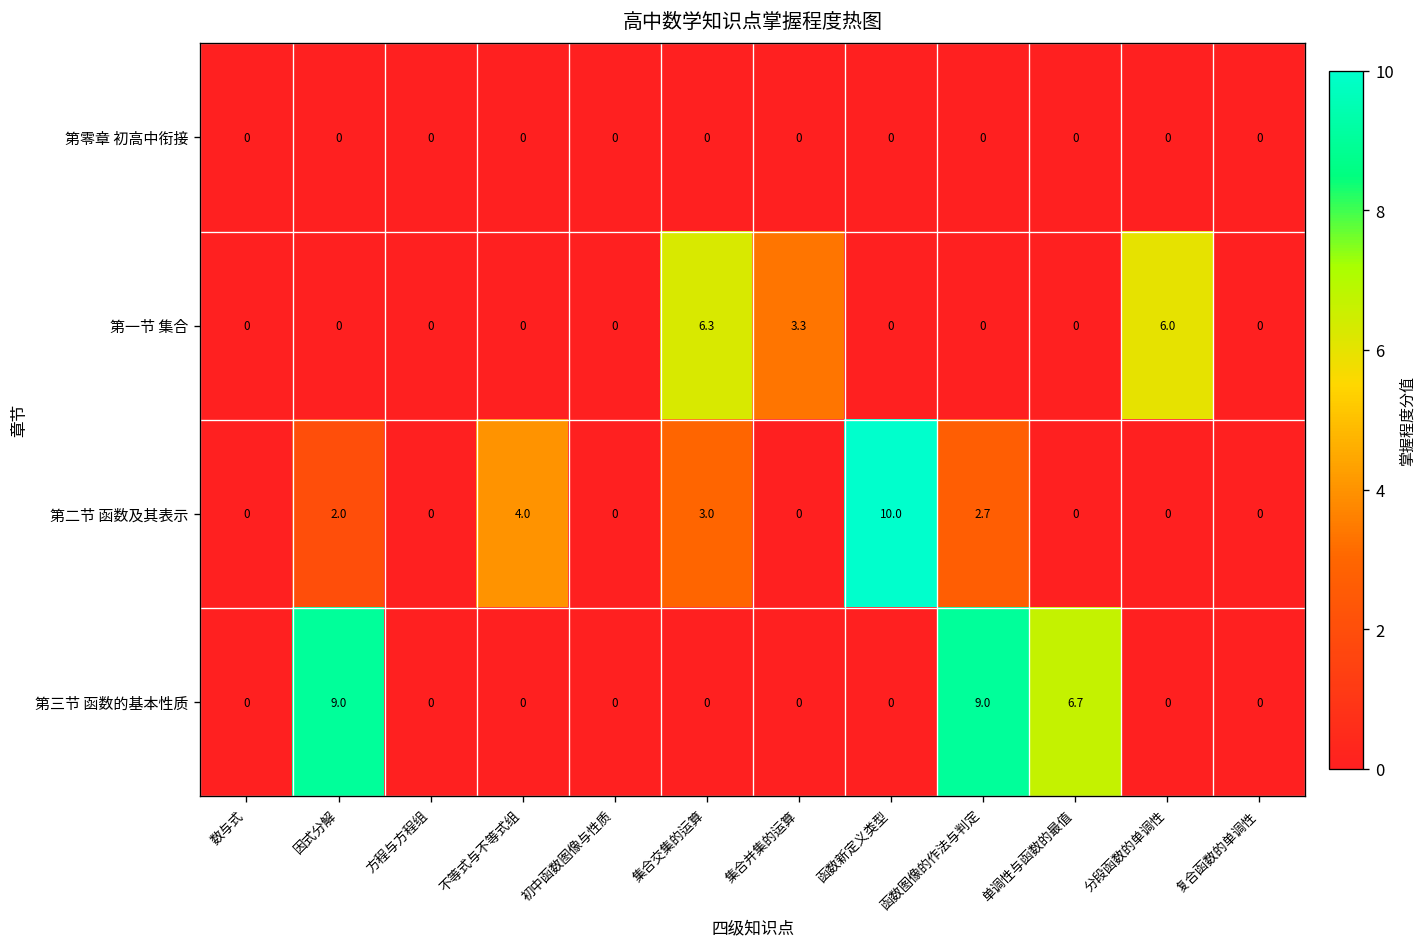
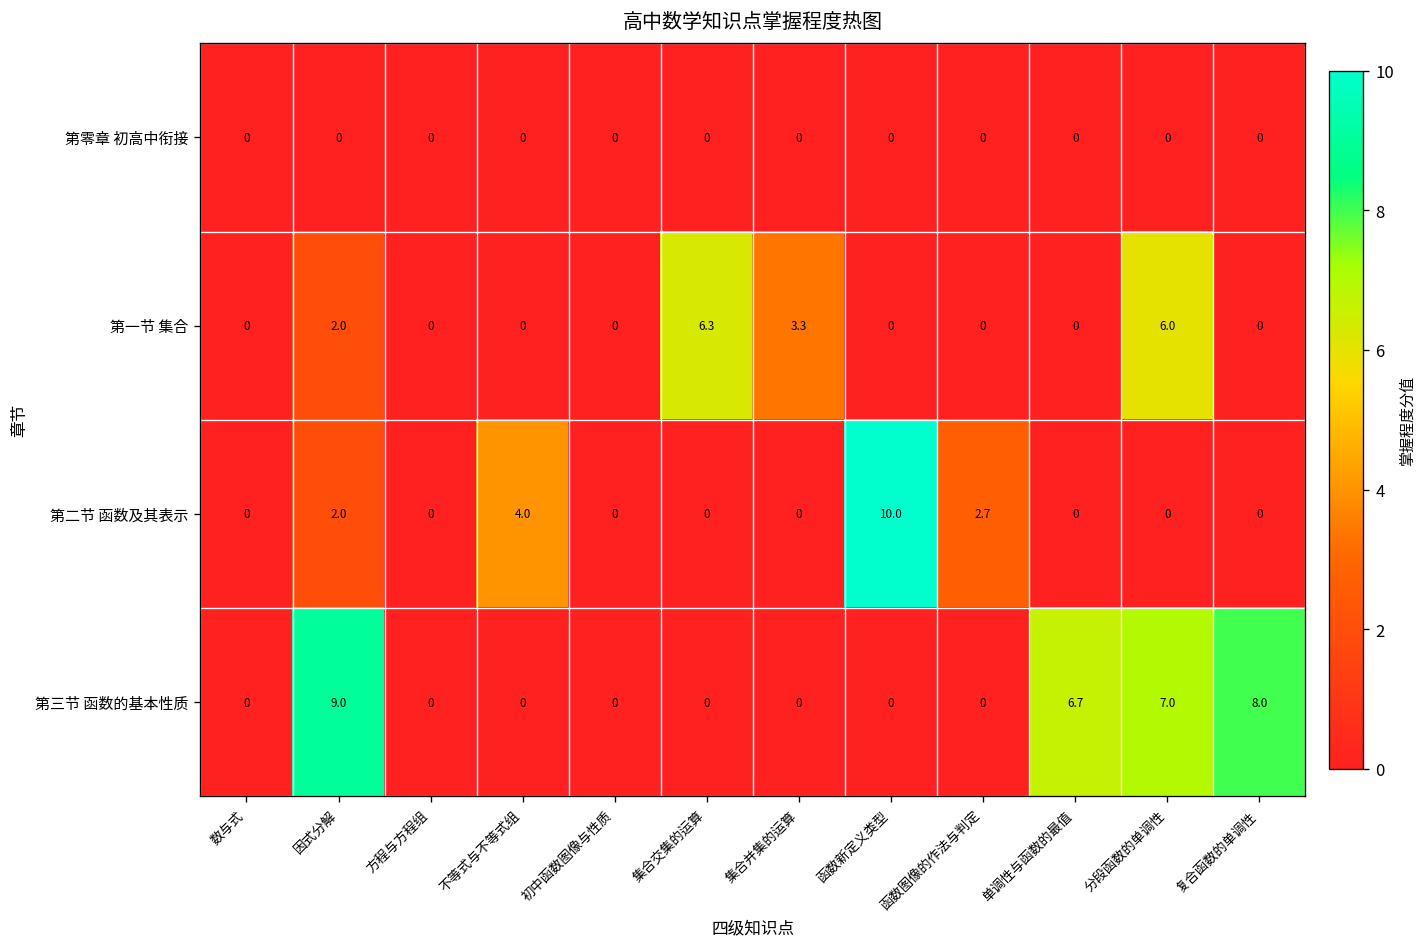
  {
    "第零章 初高中衔接": {
      "数与式": 0,
      "因式分解": 0,
      "方程与方程组": 0,
      "不等式与不等式组": 0,
      "初中函数图像与性质": 0,
      "集合交集的运算": 0,
      "集合并集的运算": 0,
      "函数新定义类型": 0,
      "函数图像的作法与判定": 0,
      "单调性与函数的最值": 0,
      "分段函数的单调性": 0,
      "复合函数的单调性": 0
    },
    "第一节 集合": {
      "数与式": 0,
-     "因式分解": 0,
+     "因式分解": 2.0,
      "方程与方程组": 0,
      "不等式与不等式组": 0,
      "初中函数图像与性质": 0,
      "集合交集的运算": 6.3,
      "集合并集的运算": 3.3,
      "函数新定义类型": 0,
      "函数图像的作法与判定": 0,
      "单调性与函数的最值": 0,
      "分段函数的单调性": 6.0,
      "复合函数的单调性": 0
    },
    "第二节 函数及其表示": {
      "数与式": 0,
      "因式分解": 2.0,
      "方程与方程组": 0,
      "不等式与不等式组": 4.0,
      "初中函数图像与性质": 0,
-     "集合交集的运算": 3.0,
+     "集合交集的运算": 0,
      "集合并集的运算": 0,
      "函数新定义类型": 10.0,
      "函数图像的作法与判定": 2.7,
      "单调性与函数的最值": 0,
      "分段函数的单调性": 0,
      "复合函数的单调性": 0
    },
    "第三节 函数的基本性质": {
      "数与式": 0,
      "因式分解": 9.0,
      "方程与方程组": 0,
      "不等式与不等式组": 0,
      "初中函数图像与性质": 0,
      "集合交集的运算": 0,
      "集合并集的运算": 0,
      "函数新定义类型": 0,
-     "函数图像的作法与判定": 9.0,
+     "函数图像的作法与判定": 0,
      "单调性与函数的最值": 6.7,
-     "分段函数的单调性": 0,
-     "复合函数的单调性": 0
+     "分段函数的单调性": 7.0,
+     "复合函数的单调性": 8.0
    }
  }
